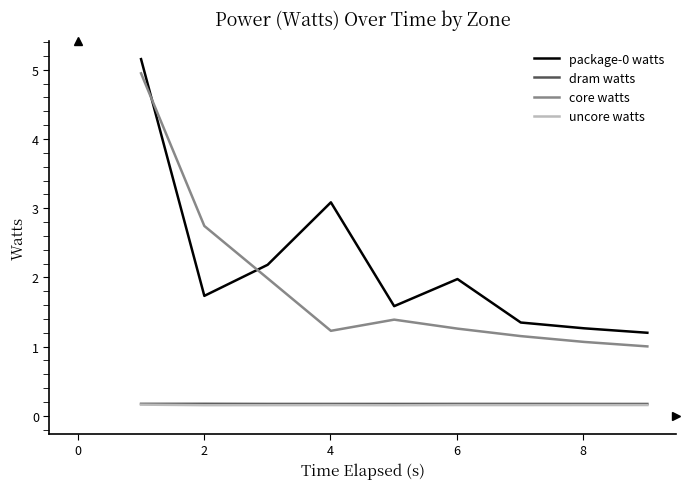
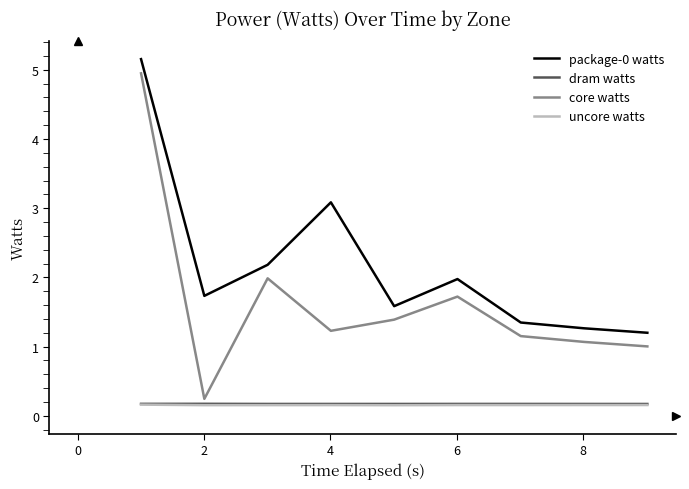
  {
    "package-0 watts": {
      "2": 1.7,
      "4": 3.1,
      "6": 2.0
    },
    "core watts": {
-     "2": 2.7,
+     "2": 0.2,
      "4": 1.2,
-     "6": 1.3
+     "6": 1.7
    }
  }
